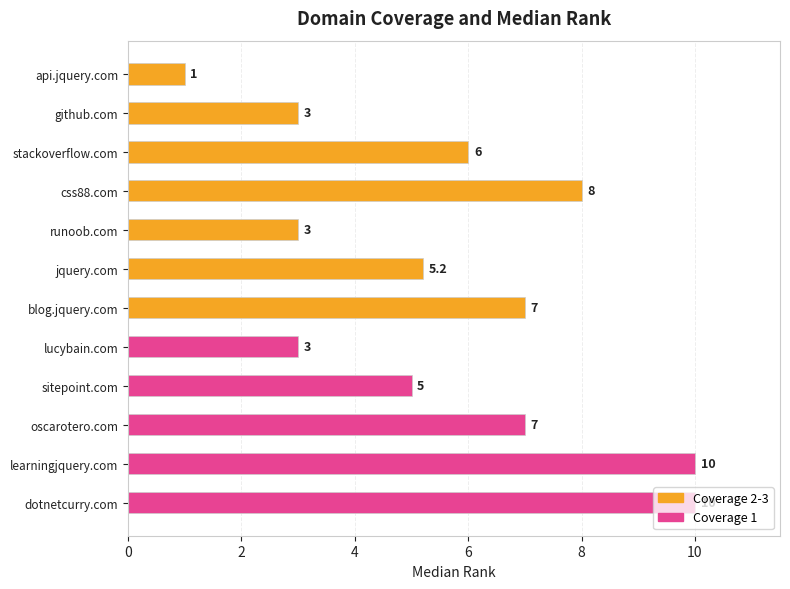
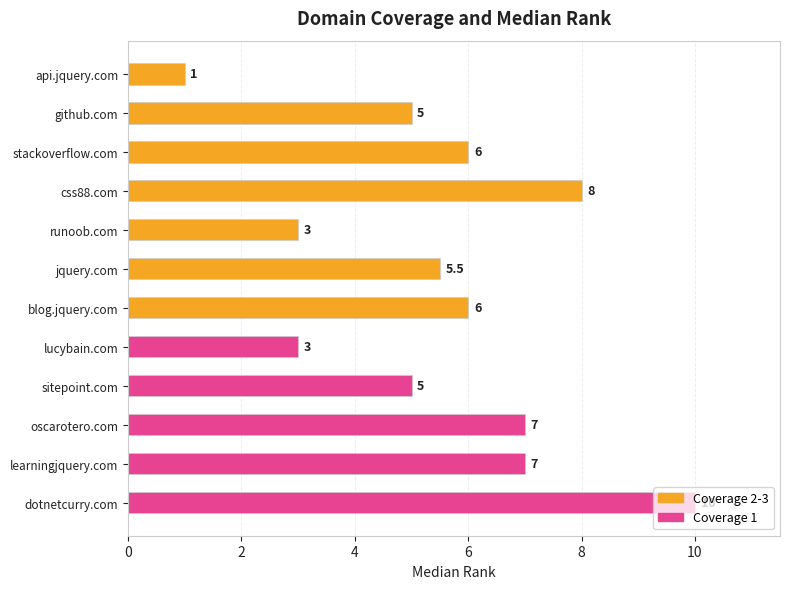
  {
    "api.jquery.com": 1,
-   "github.com": 3,
+   "github.com": 5,
    "stackoverflow.com": 6,
    "css88.com": 8,
    "runoob.com": 3,
-   "jquery.com": 5.2,
-   "blog.jquery.com": 7,
+   "jquery.com": 5.5,
+   "blog.jquery.com": 6,
    "lucybain.com": 3,
    "sitepoint.com": 5,
    "oscarotero.com": 7,
-   "learningjquery.com": 10
+   "learningjquery.com": 7
  }
